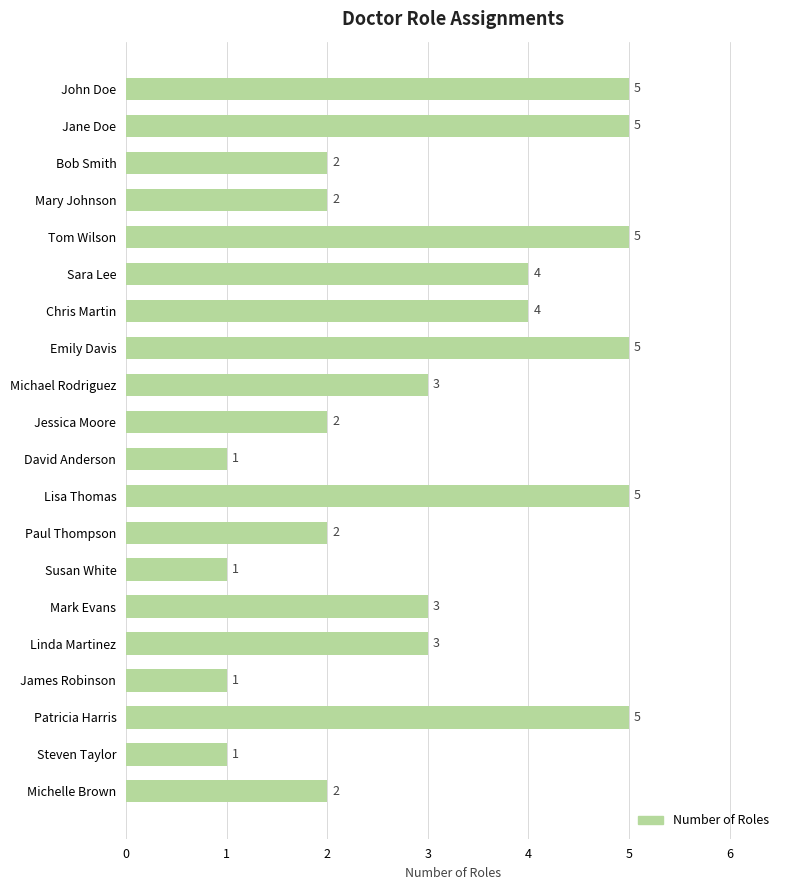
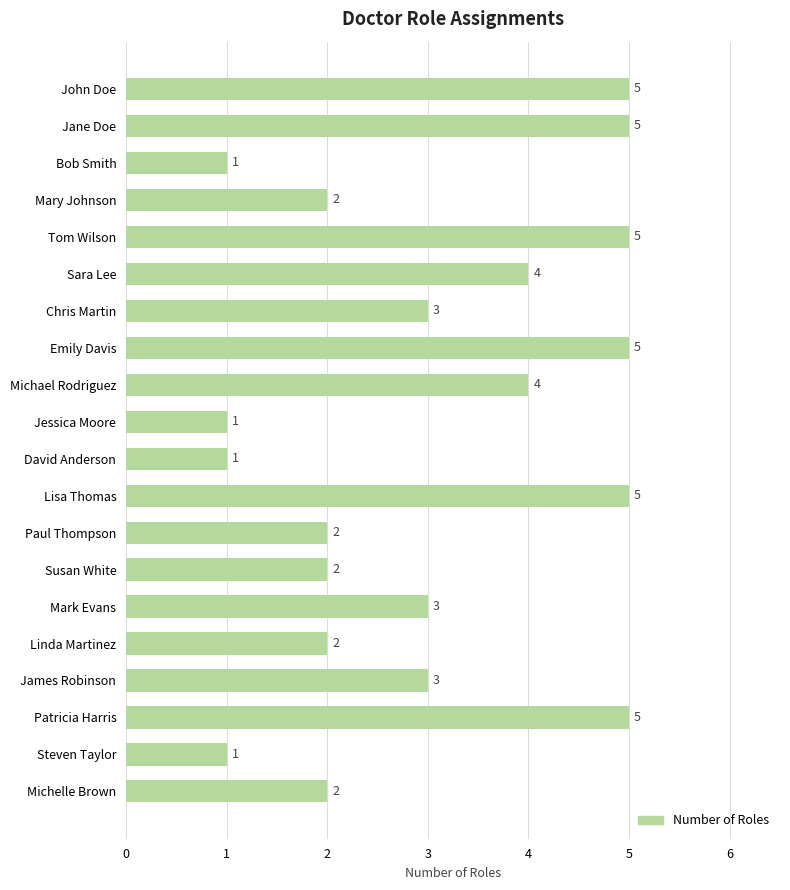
  {
    "John Doe": 5,
    "Jane Doe": 5,
-   "Bob Smith": 2,
+   "Bob Smith": 1,
    "Mary Johnson": 2,
    "Tom Wilson": 5,
    "Sara Lee": 4,
-   "Chris Martin": 4,
+   "Chris Martin": 3,
    "Emily Davis": 5,
-   "Michael Rodriguez": 3,
-   "Jessica Moore": 2,
+   "Michael Rodriguez": 4,
+   "Jessica Moore": 1,
    "David Anderson": 1,
    "Lisa Thomas": 5,
    "Paul Thompson": 2,
-   "Susan White": 1,
+   "Susan White": 2,
    "Mark Evans": 3,
-   "Linda Martinez": 3,
-   "James Robinson": 1,
+   "Linda Martinez": 2,
+   "James Robinson": 3,
    "Patricia Harris": 5,
    "Steven Taylor": 1,
    "Michelle Brown": 2
  }
